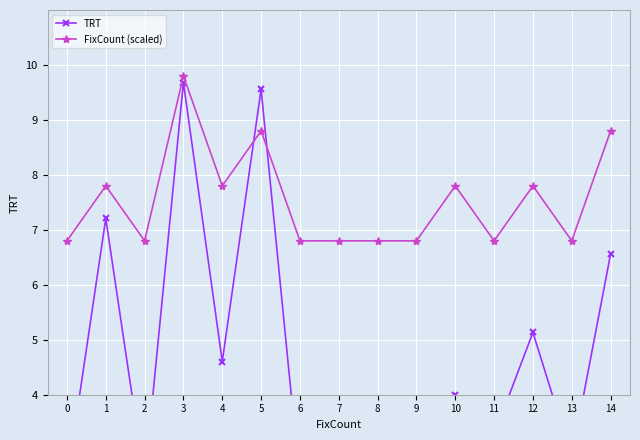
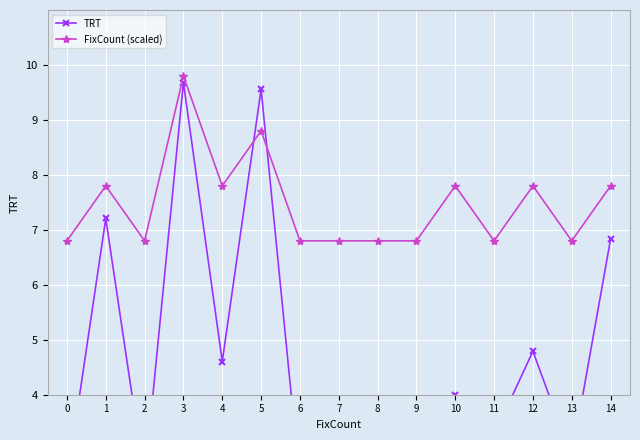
  {
    "TRT": {
      "1": 7.2,
      "3": 9.7,
      "4": 4.6,
      "5": 9.6,
      "10": 4.0,
-     "12": 5.1,
-     "14": 6.6
+     "12": 4.8,
+     "14": 6.8
    },
    "FixCount (scaled)": {
      "0": 6.8,
      "1": 7.8,
      "2": 6.8,
      "3": 9.8,
      "4": 7.8,
      "5": 8.8,
      "6": 6.8,
      "7": 6.8,
      "8": 6.8,
      "9": 6.8,
      "10": 7.8,
      "11": 6.8,
      "12": 7.8,
      "13": 6.8,
-     "14": 8.8
+     "14": 7.8
    }
  }
